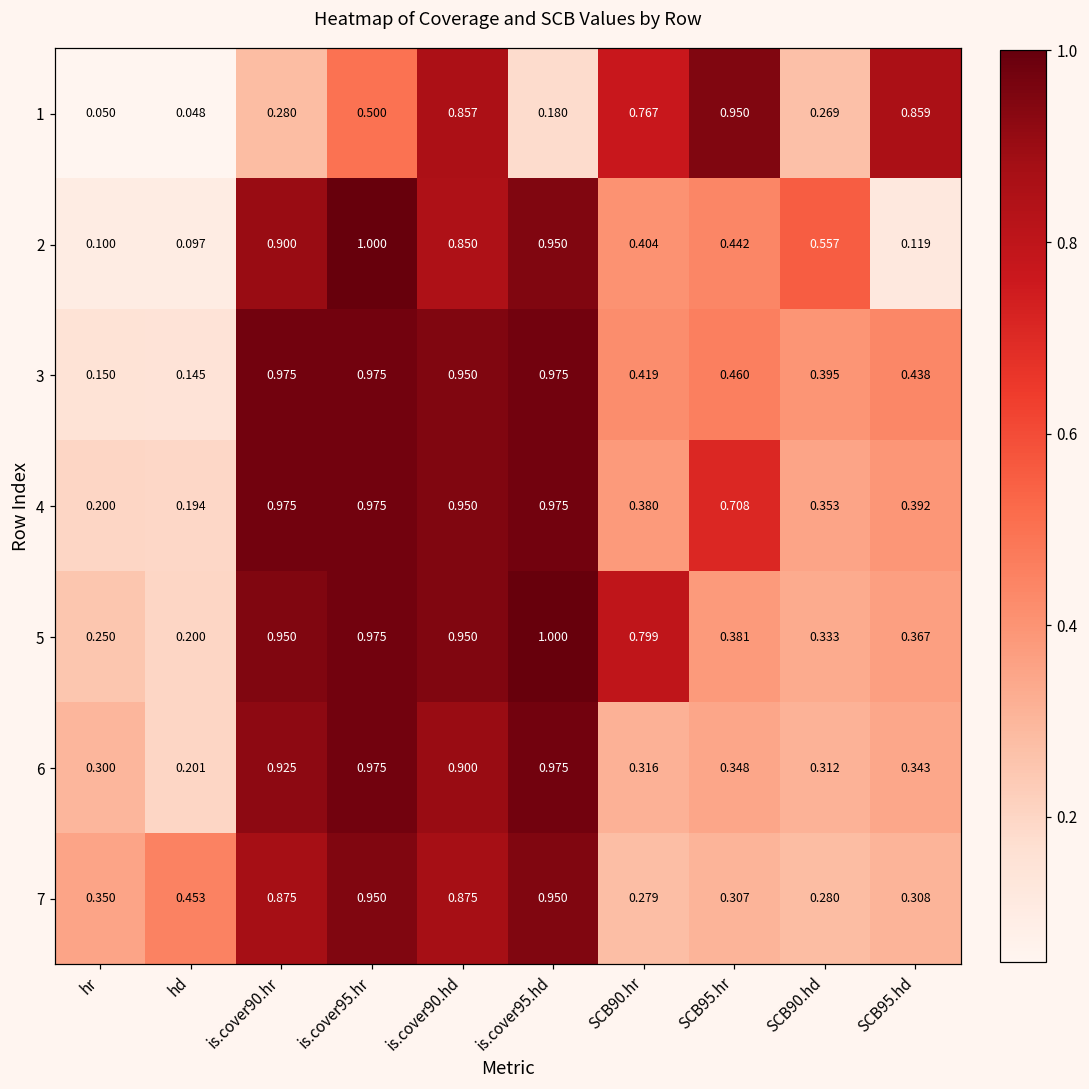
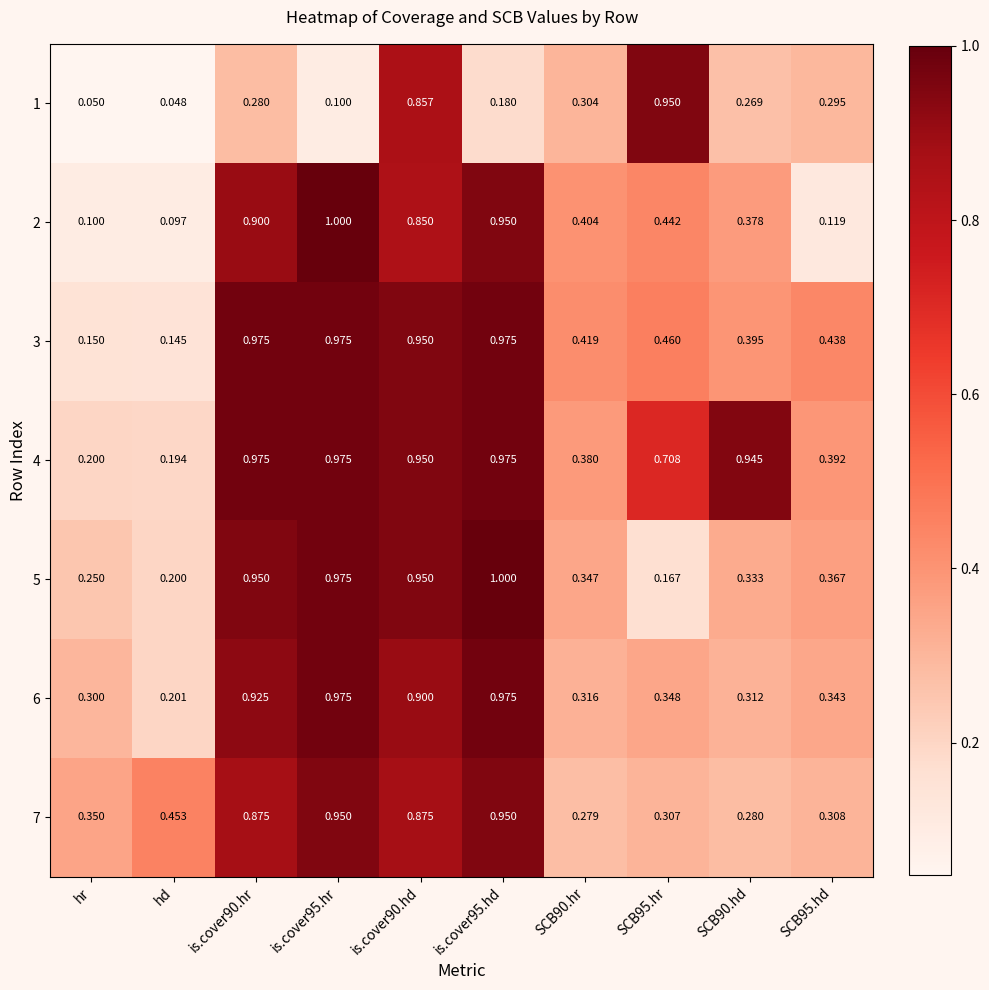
  {
    "1": {
      "hr": 0.050,
      "hd": 0.048,
      "is.cover90.hr": 0.280,
-     "is.cover95.hr": 0.500,
+     "is.cover95.hr": 0.100,
      "is.cover90.hd": 0.857,
      "is.cover95.hd": 0.180,
-     "SCB90.hr": 0.767,
+     "SCB90.hr": 0.304,
      "SCB95.hr": 0.950,
      "SCB90.hd": 0.269,
-     "SCB95.hd": 0.859
+     "SCB95.hd": 0.295
    },
    "2": {
      "hr": 0.100,
      "hd": 0.097,
      "is.cover90.hr": 0.900,
      "is.cover95.hr": 1.000,
      "is.cover90.hd": 0.850,
      "is.cover95.hd": 0.950,
      "SCB90.hr": 0.404,
      "SCB95.hr": 0.442,
-     "SCB90.hd": 0.557,
+     "SCB90.hd": 0.378,
      "SCB95.hd": 0.119
    },
    "3": {
      "hr": 0.150,
      "hd": 0.145,
      "is.cover90.hr": 0.975,
      "is.cover95.hr": 0.975,
      "is.cover90.hd": 0.950,
      "is.cover95.hd": 0.975,
      "SCB90.hr": 0.419,
      "SCB95.hr": 0.460,
      "SCB90.hd": 0.395,
      "SCB95.hd": 0.438
    },
    "4": {
      "hr": 0.200,
      "hd": 0.194,
      "is.cover90.hr": 0.975,
      "is.cover95.hr": 0.975,
      "is.cover90.hd": 0.950,
      "is.cover95.hd": 0.975,
      "SCB90.hr": 0.380,
      "SCB95.hr": 0.708,
-     "SCB90.hd": 0.353,
+     "SCB90.hd": 0.945,
      "SCB95.hd": 0.392
    },
    "5": {
      "hr": 0.250,
      "hd": 0.200,
      "is.cover90.hr": 0.950,
      "is.cover95.hr": 0.975,
      "is.cover90.hd": 0.950,
      "is.cover95.hd": 1.000,
-     "SCB90.hr": 0.799,
-     "SCB95.hr": 0.381,
+     "SCB90.hr": 0.347,
+     "SCB95.hr": 0.167,
      "SCB90.hd": 0.333,
      "SCB95.hd": 0.367
    },
    "6": {
      "hr": 0.300,
      "hd": 0.201,
      "is.cover90.hr": 0.925,
      "is.cover95.hr": 0.975,
      "is.cover90.hd": 0.900,
      "is.cover95.hd": 0.975,
      "SCB90.hr": 0.316,
      "SCB95.hr": 0.348,
      "SCB90.hd": 0.312,
      "SCB95.hd": 0.343
    },
    "7": {
      "hr": 0.350,
      "hd": 0.453,
      "is.cover90.hr": 0.875,
      "is.cover95.hr": 0.950,
      "is.cover90.hd": 0.875,
      "is.cover95.hd": 0.950,
      "SCB90.hr": 0.279,
      "SCB95.hr": 0.307,
      "SCB90.hd": 0.280,
      "SCB95.hd": 0.308
    }
  }
